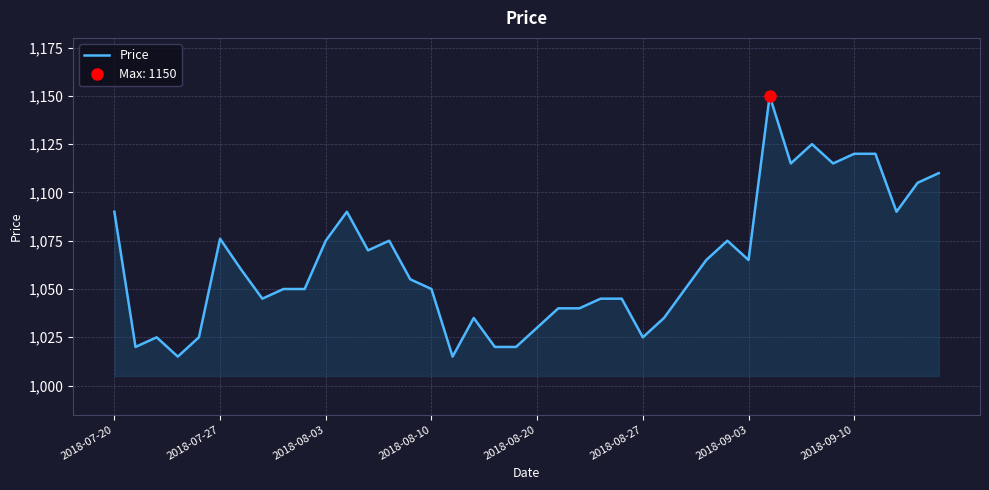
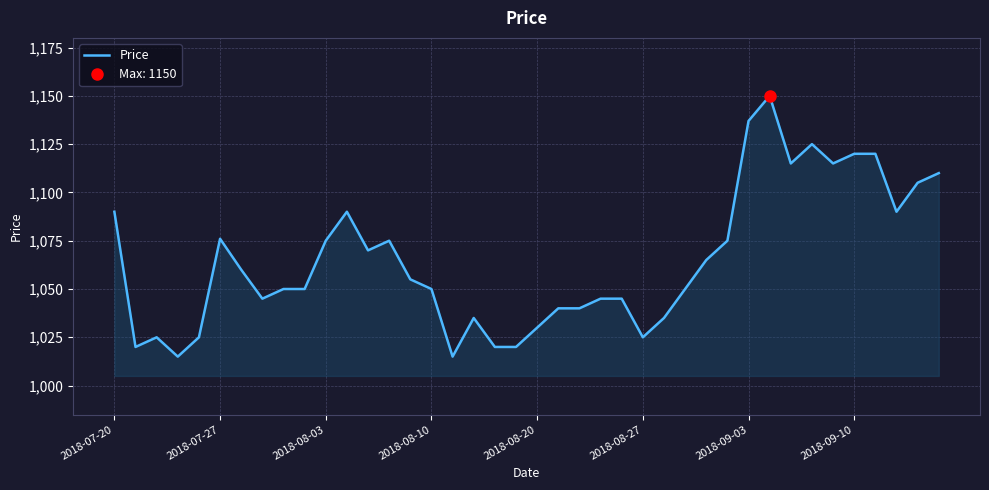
  {
    "Price": {
      "2018-07-20": "1,090",
      "2018-07-27": "1,076",
      "2018-08-03": "1,075",
      "2018-08-10": "1,050",
      "2018-08-20": "1,030",
      "2018-08-27": "1,025",
-     "2018-09-03": "1,065",
+     "2018-09-03": "1,137",
      "2018-09-10": "1,120"
    }
  }
